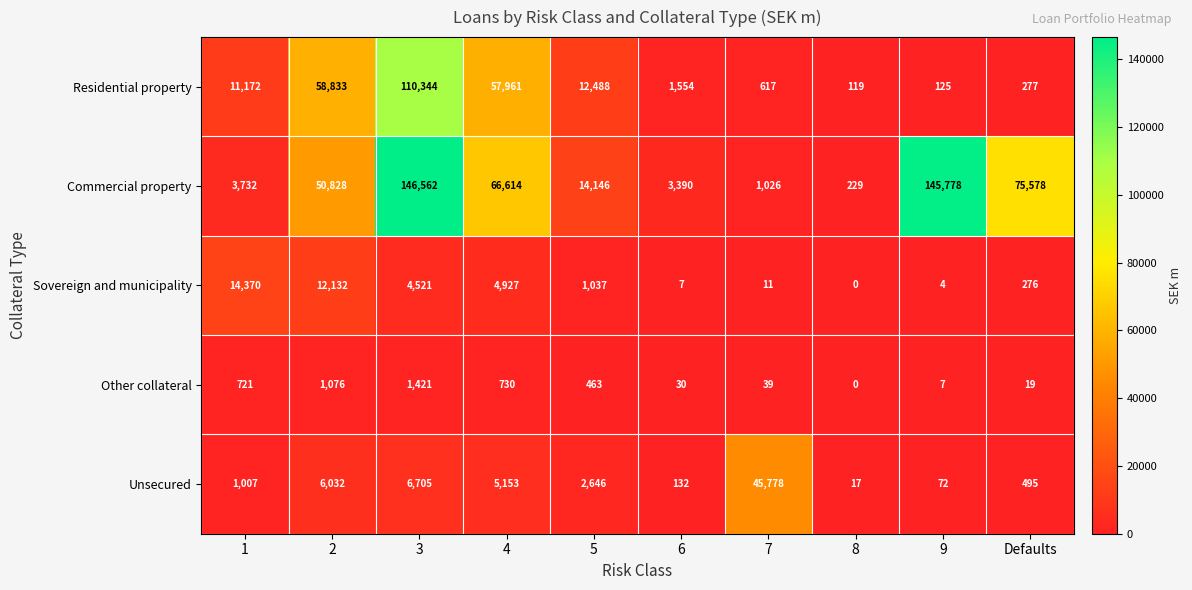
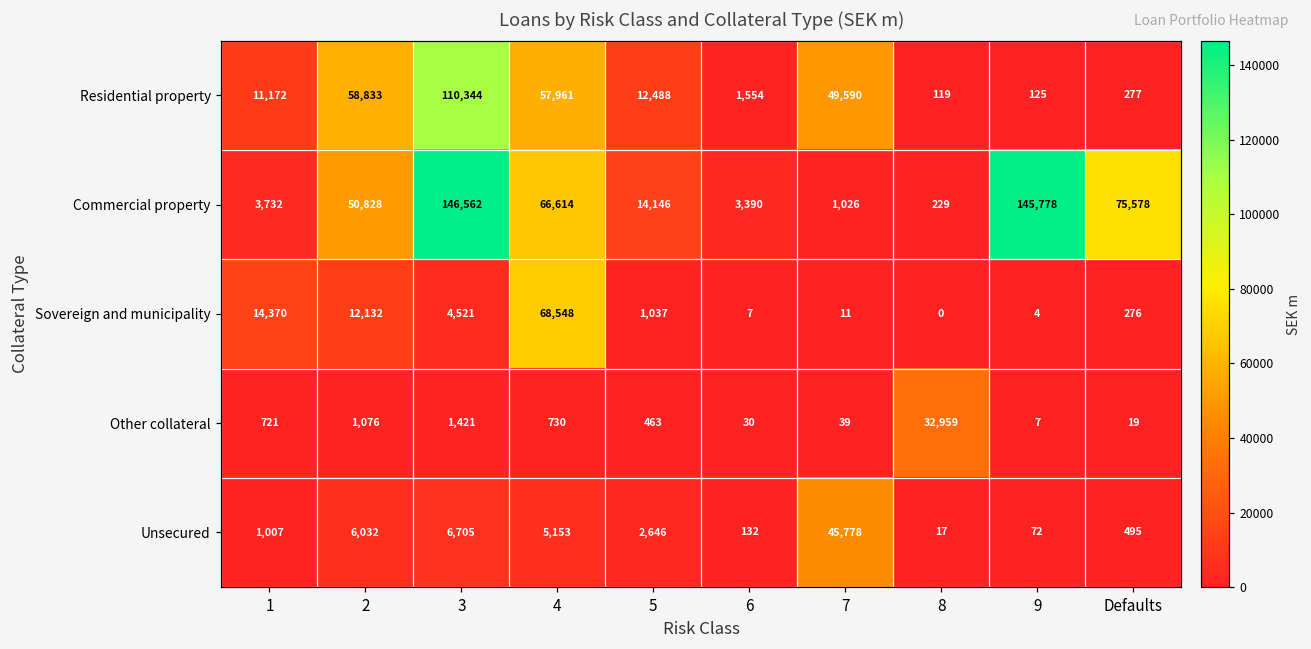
  {
    "Residential property": {
      "1": "11,172",
      "2": "58,833",
      "3": "110,344",
      "4": "57,961",
      "5": "12,488",
      "6": "1,554",
-     "7": "617",
+     "7": "49,590",
      "8": "119",
      "9": "125",
      "Defaults": "277"
    },
    "Commercial property": {
      "1": "3,732",
      "2": "50,828",
      "3": "146,562",
      "4": "66,614",
      "5": "14,146",
      "6": "3,390",
      "7": "1,026",
      "8": "229",
      "9": "145,778",
      "Defaults": "75,578"
    },
    "Sovereign and municipality": {
      "1": "14,370",
      "2": "12,132",
      "3": "4,521",
-     "4": "4,927",
+     "4": "68,548",
      "5": "1,037",
      "6": "7",
      "7": "11",
      "8": "0",
      "9": "4",
      "Defaults": "276"
    },
    "Other collateral": {
      "1": "721",
      "2": "1,076",
      "3": "1,421",
      "4": "730",
      "5": "463",
      "6": "30",
      "7": "39",
-     "8": "0",
+     "8": "32,959",
      "9": "7",
      "Defaults": "19"
    },
    "Unsecured": {
      "1": "1,007",
      "2": "6,032",
      "3": "6,705",
      "4": "5,153",
      "5": "2,646",
      "6": "132",
      "7": "45,778",
      "8": "17",
      "9": "72",
      "Defaults": "495"
    }
  }
